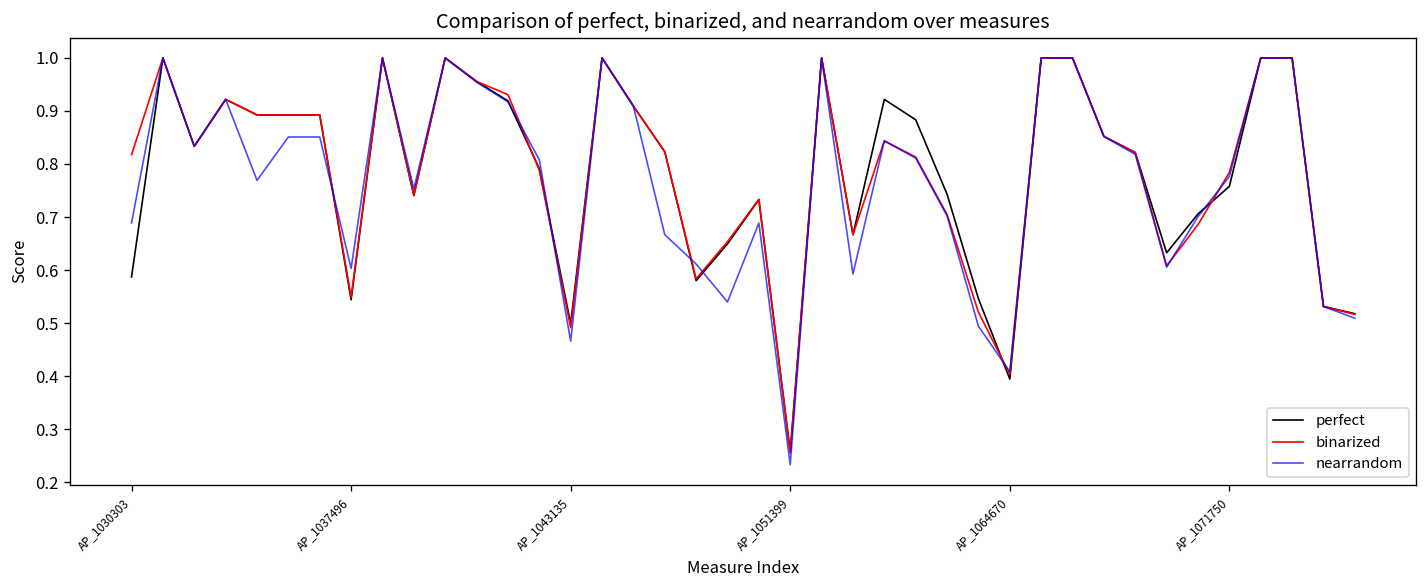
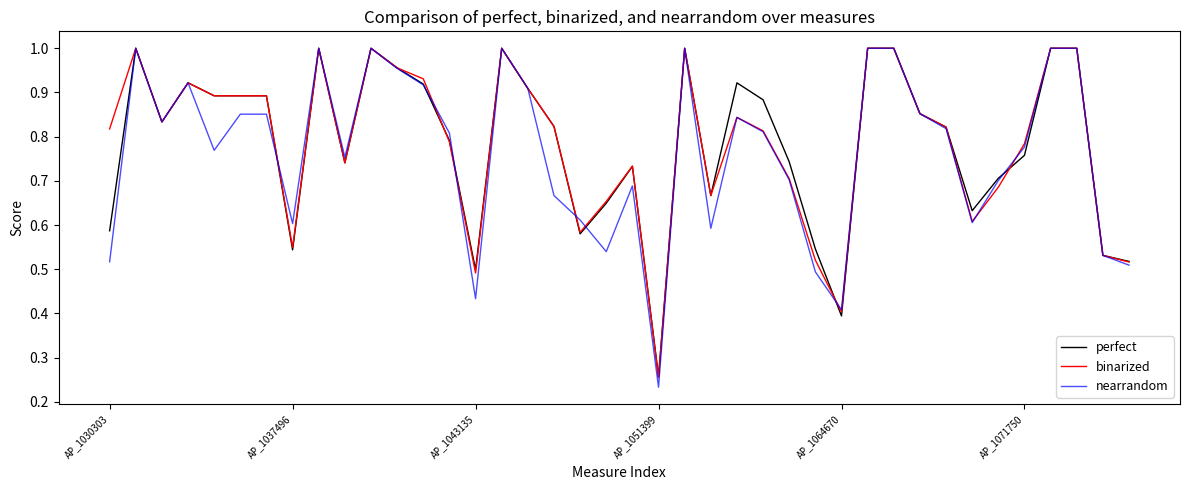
  {
    "perfect": {
      "AP_1030303": 0.59,
      "AP_1043135": 0.50,
      "AP_1064670": 0.39,
      "AP_1071750": 0.76
    },
    "binarized": {
      "AP_1030303": 0.82,
      "AP_1043135": 0.49,
      "AP_1071750": 0.78
    },
    "nearrandom": {
-     "AP_1030303": 0.69,
+     "AP_1030303": 0.52,
      "AP_1037496": 0.60,
-     "AP_1043135": 0.47,
+     "AP_1043135": 0.43,
      "AP_1051399": 0.23,
      "AP_1071750": 0.78
    }
  }
